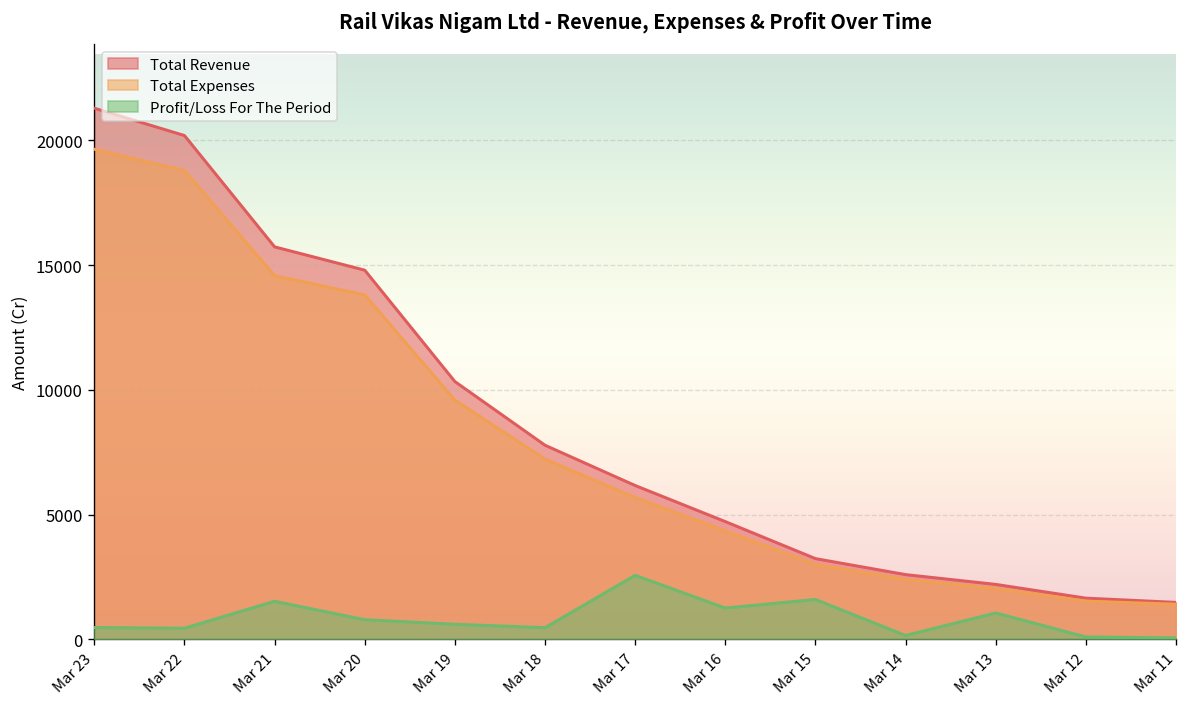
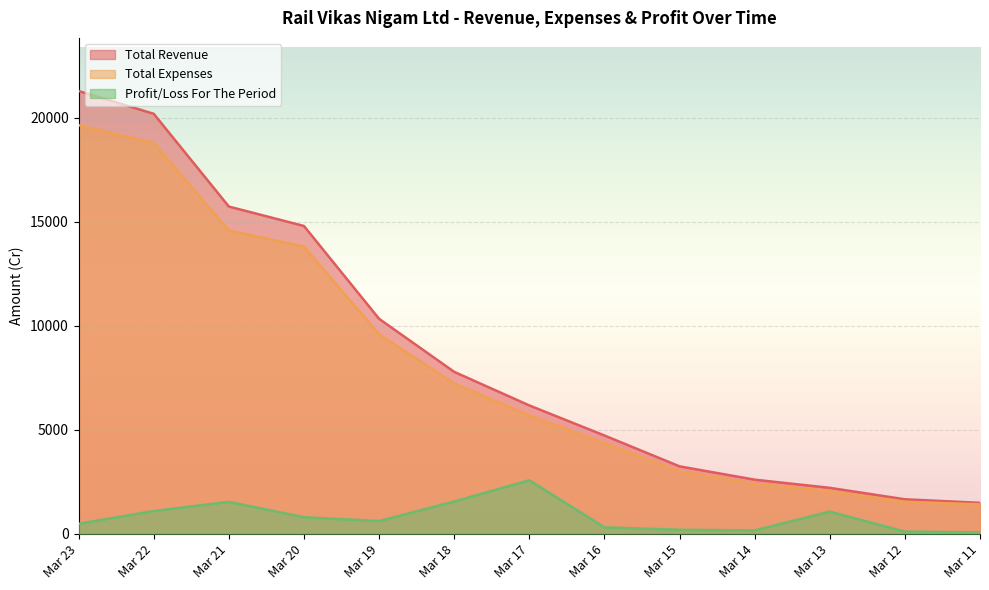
  {
    "Profit/Loss For The Period": {
      "Mar 23": 500,
-     "Mar 22": 400,
+     "Mar 22": 1100,
      "Mar 21": 1500,
      "Mar 20": 800,
      "Mar 19": 600,
-     "Mar 18": 500,
+     "Mar 18": 1500,
      "Mar 17": 2600,
-     "Mar 16": 1300,
-     "Mar 15": 1600,
+     "Mar 16": 300,
+     "Mar 15": 200,
      "Mar 14": 200,
      "Mar 13": 1100,
      "Mar 12": 100,
      "Mar 11": 100
    }
  }
